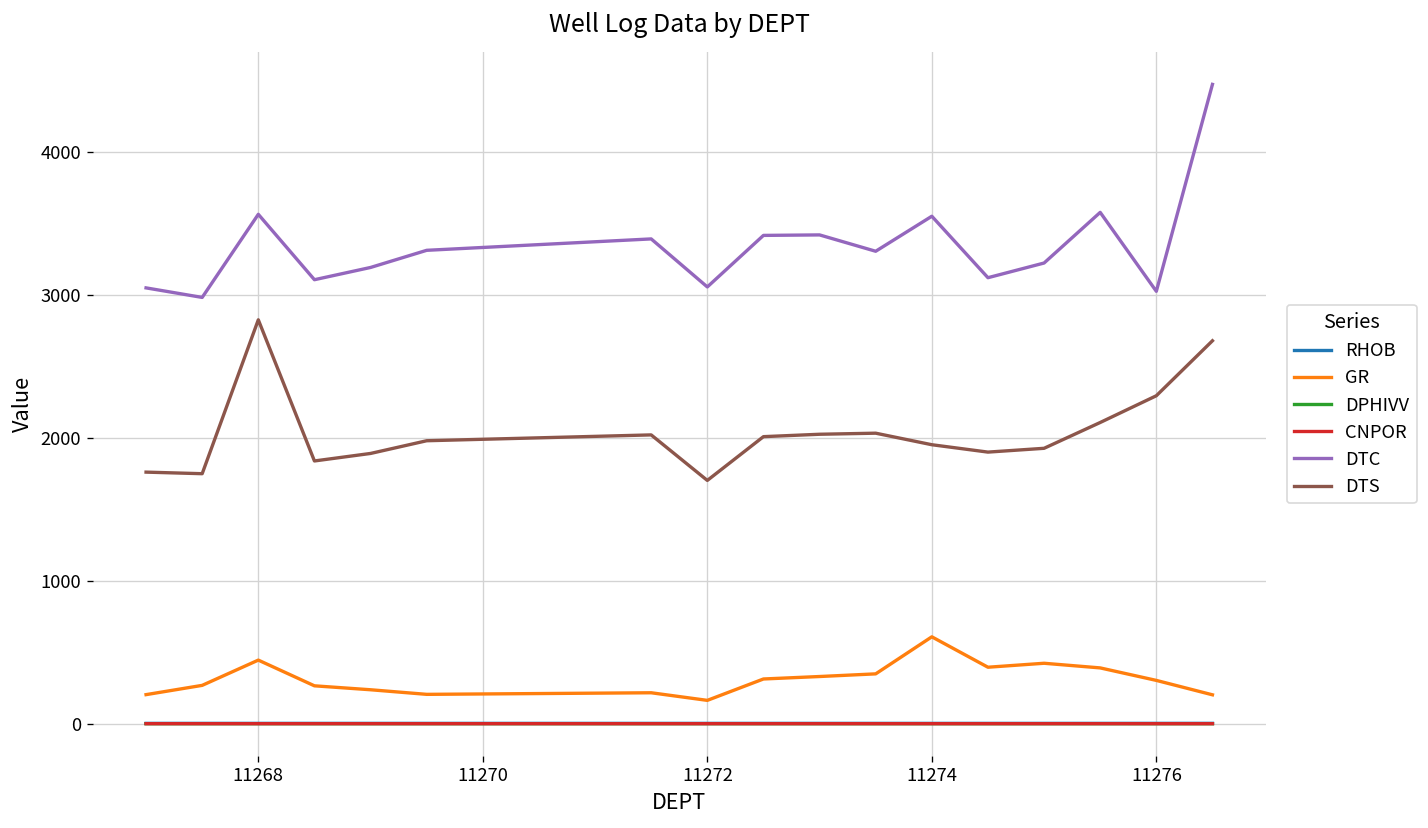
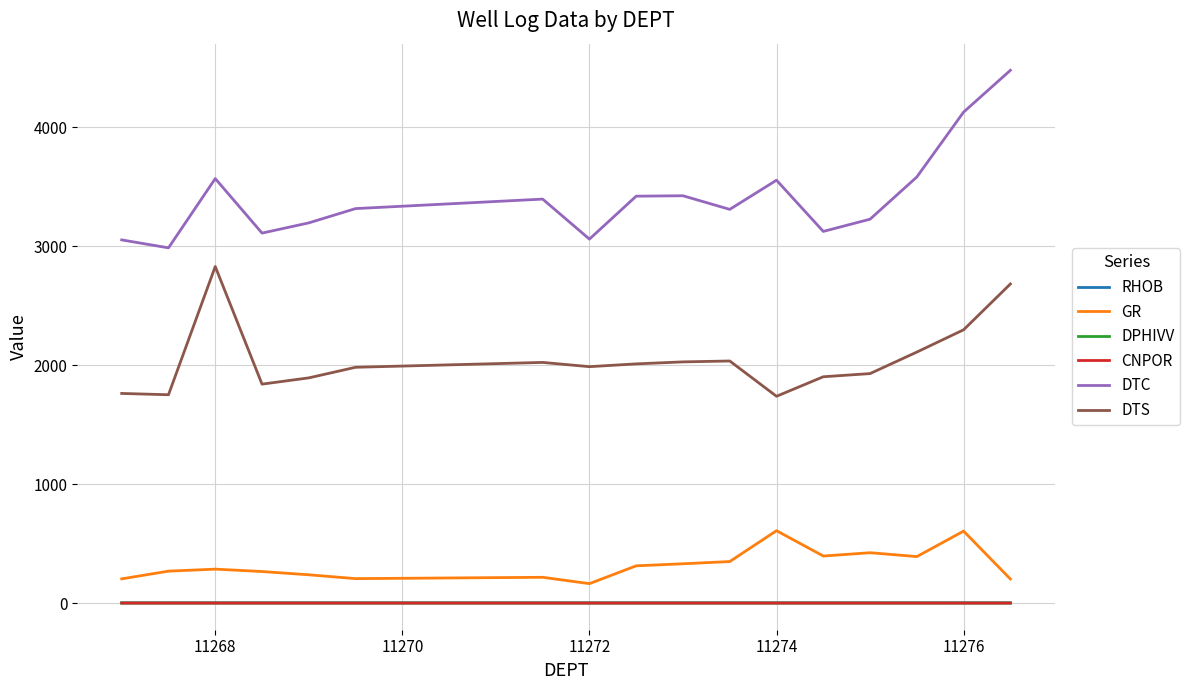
  {
    "CNPOR": {
      "11268": 0,
      "11272": 0,
      "11274": 0,
      "11276": 0
    },
    "GR": {
-     "11268": 450,
+     "11268": 290,
      "11272": 160,
      "11274": 610,
-     "11276": 300
+     "11276": 600
    },
    "DTC": {
      "11268": 3570,
      "11272": 3060,
      "11274": 3550,
-     "11276": 3030
+     "11276": 4130
    },
    "DTS": {
      "11268": 2830,
-     "11272": 1700,
-     "11274": 1950,
+     "11272": 1990,
+     "11274": 1740,
      "11276": 2300
    }
  }
